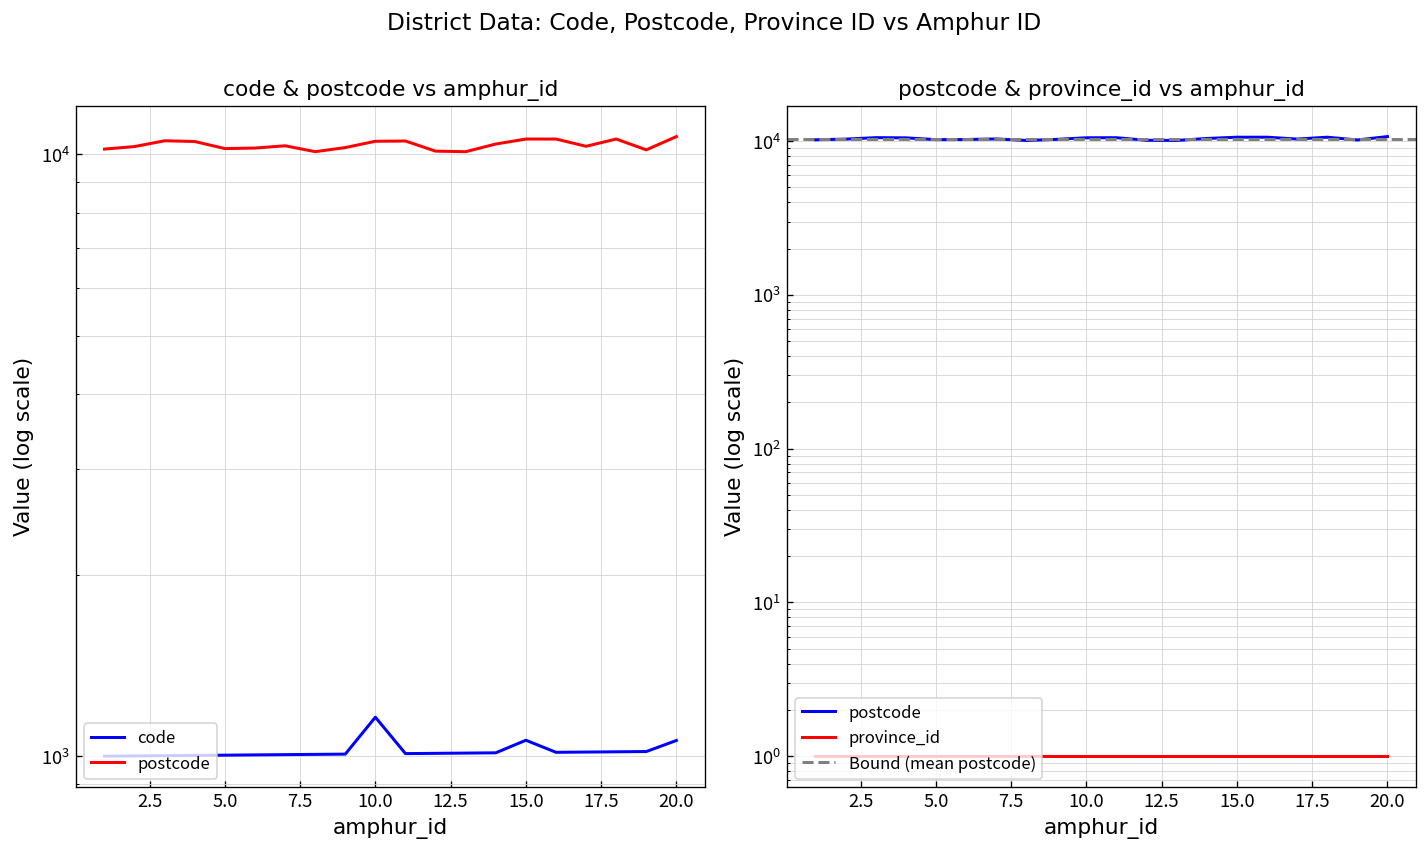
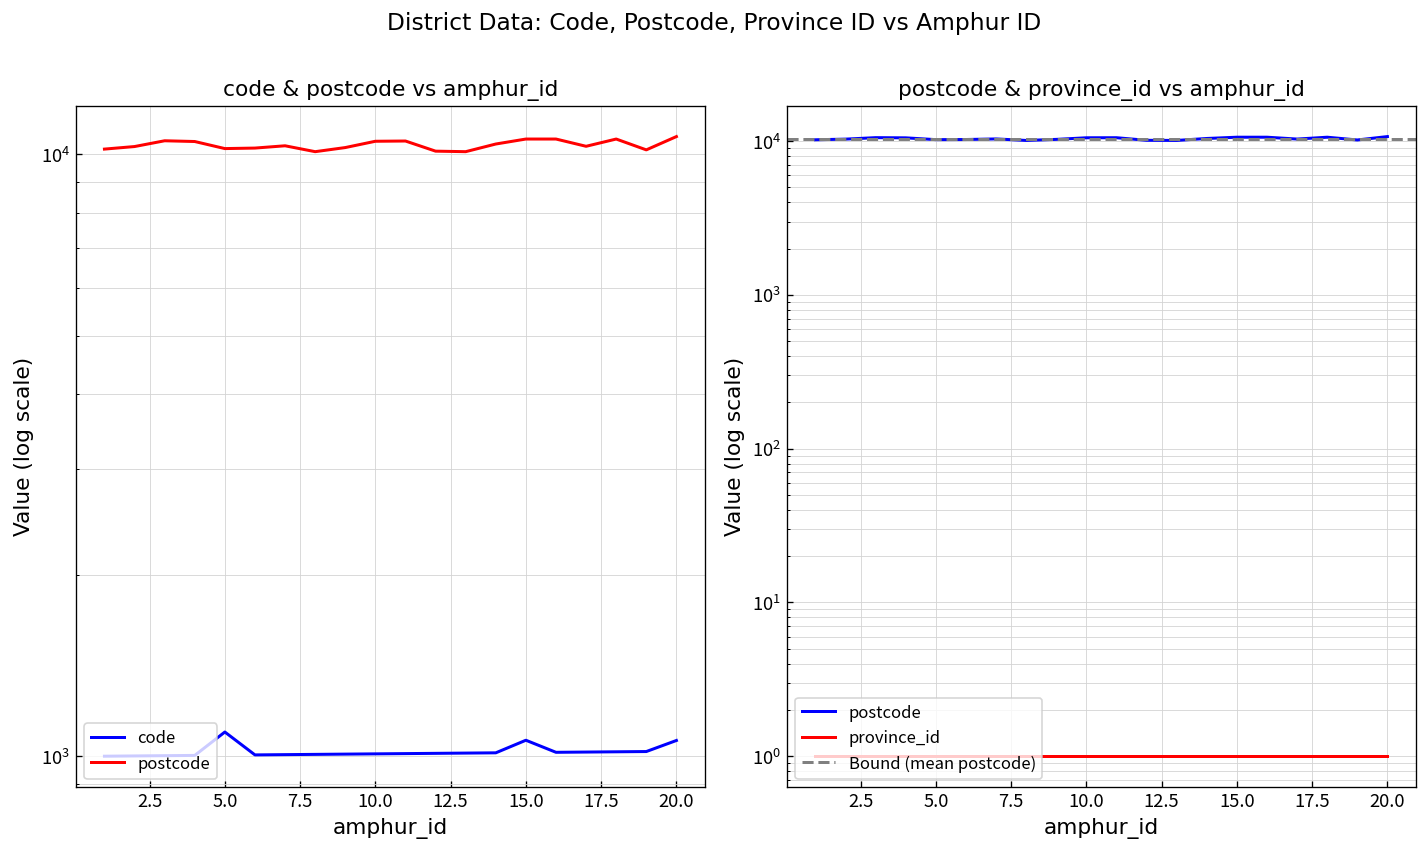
  {
    "code & postcode vs amphur_id": {
      "code": {
-       "5.0": 1010,
-       "10.0": 1160,
+       "5.0": 1100,
+       "10.0": 1010,
        "15.0": 1060,
        "20.0": 1060
      }
    },
    "postcode & province_id vs amphur_id": {
      "postcode": {
        "5.0": 10000,
        "10.0": 11000,
        "15.0": 11000,
        "20.0": 11000
      },
      "province_id": {
        "10.0": 1.0,
        "15.0": 1.0,
        "20.0": 1.0
      }
    }
  }
